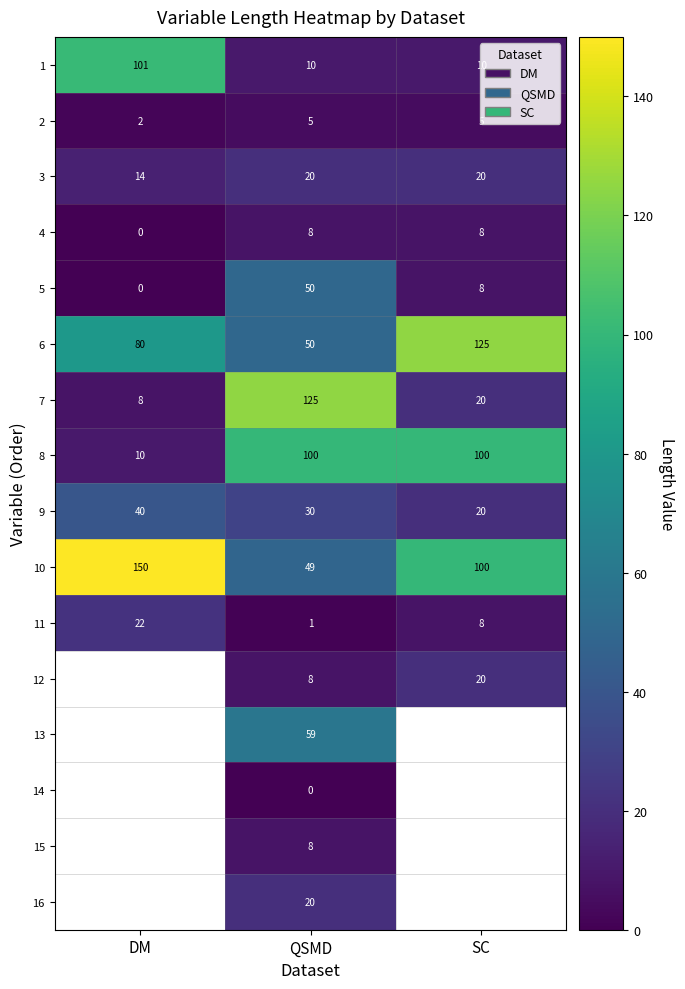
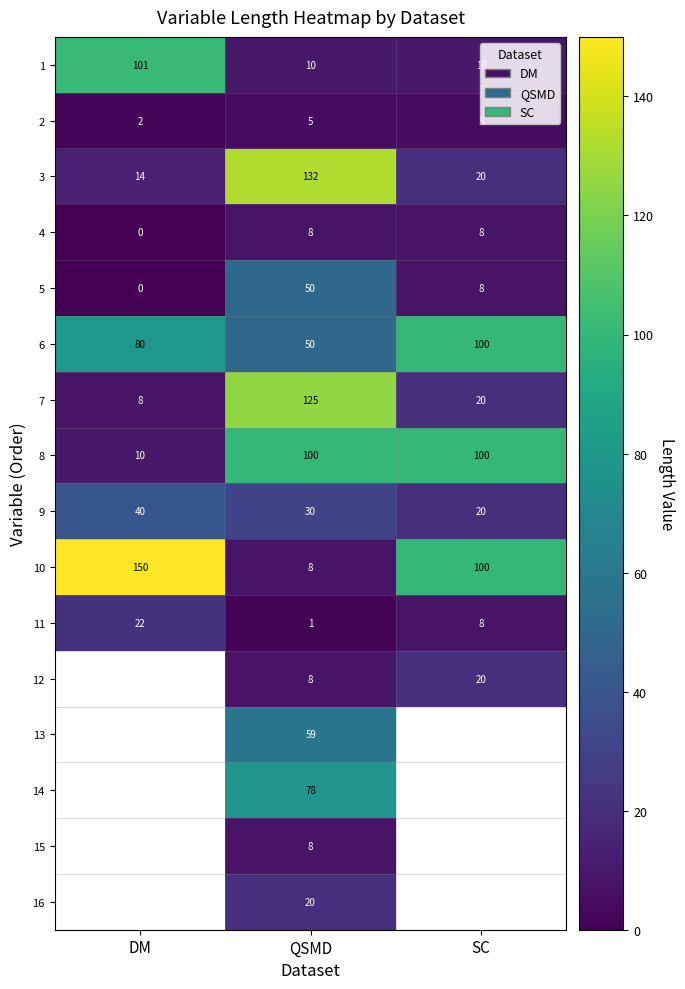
  {
    "1": {
      "DM": 101,
      "QSMD": 10
    },
    "2": {
      "DM": 2,
      "QSMD": 5
    },
    "3": {
      "DM": 14,
-     "QSMD": 20,
+     "QSMD": 132,
      "SC": 20
    },
    "4": {
      "DM": 0,
      "QSMD": 8,
      "SC": 8
    },
    "5": {
      "DM": 0,
      "QSMD": 50,
      "SC": 8
    },
    "6": {
      "DM": 80,
      "QSMD": 50,
-     "SC": 125
+     "SC": 100
    },
    "7": {
      "DM": 8,
      "QSMD": 125,
      "SC": 20
    },
    "8": {
      "DM": 10,
      "QSMD": 100,
      "SC": 100
    },
    "9": {
      "DM": 40,
      "QSMD": 30,
      "SC": 20
    },
    "10": {
      "DM": 150,
-     "QSMD": 49,
+     "QSMD": 8,
      "SC": 100
    },
    "11": {
      "DM": 22,
      "QSMD": 1,
      "SC": 8
    },
    "12": {
      "QSMD": 8,
      "SC": 20
    },
    "13": {
      "QSMD": 59
    },
    "14": {
-     "QSMD": 0
+     "QSMD": 78
    },
    "15": {
      "QSMD": 8
    },
    "16": {
      "QSMD": 20
    }
  }
